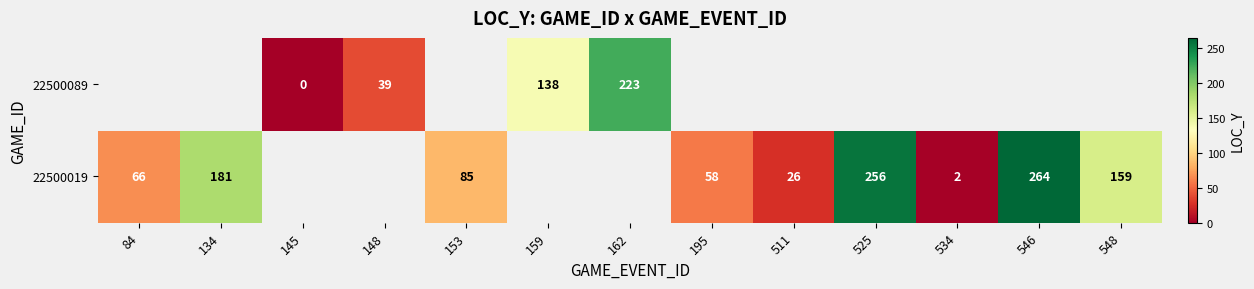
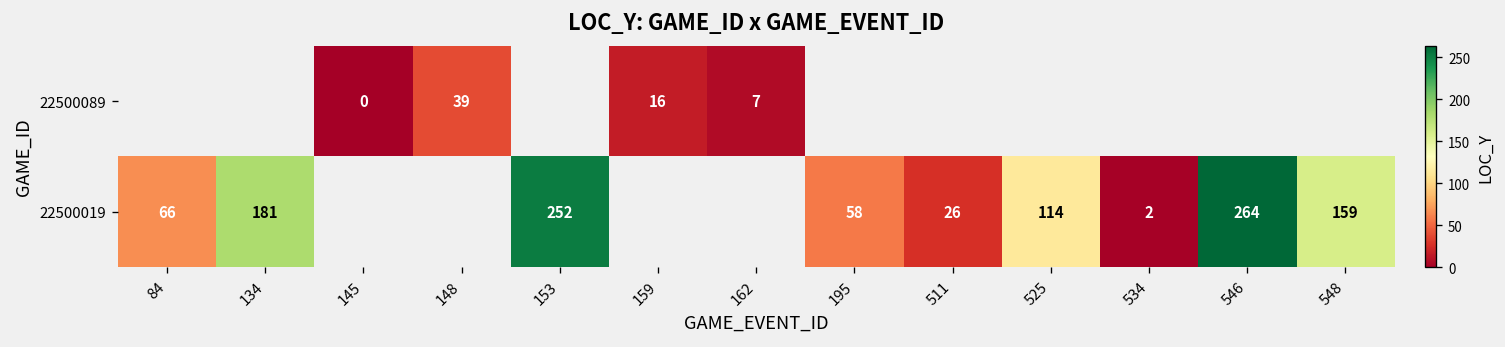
  {
    "22500089": {
      "145": 0,
      "148": 39,
-     "159": 138,
-     "162": 223
+     "159": 16,
+     "162": 7
    },
    "22500019": {
      "84": 66,
      "134": 181,
-     "153": 85,
+     "153": 252,
      "195": 58,
      "511": 26,
-     "525": 256,
+     "525": 114,
      "534": 2,
      "546": 264,
      "548": 159
    }
  }
